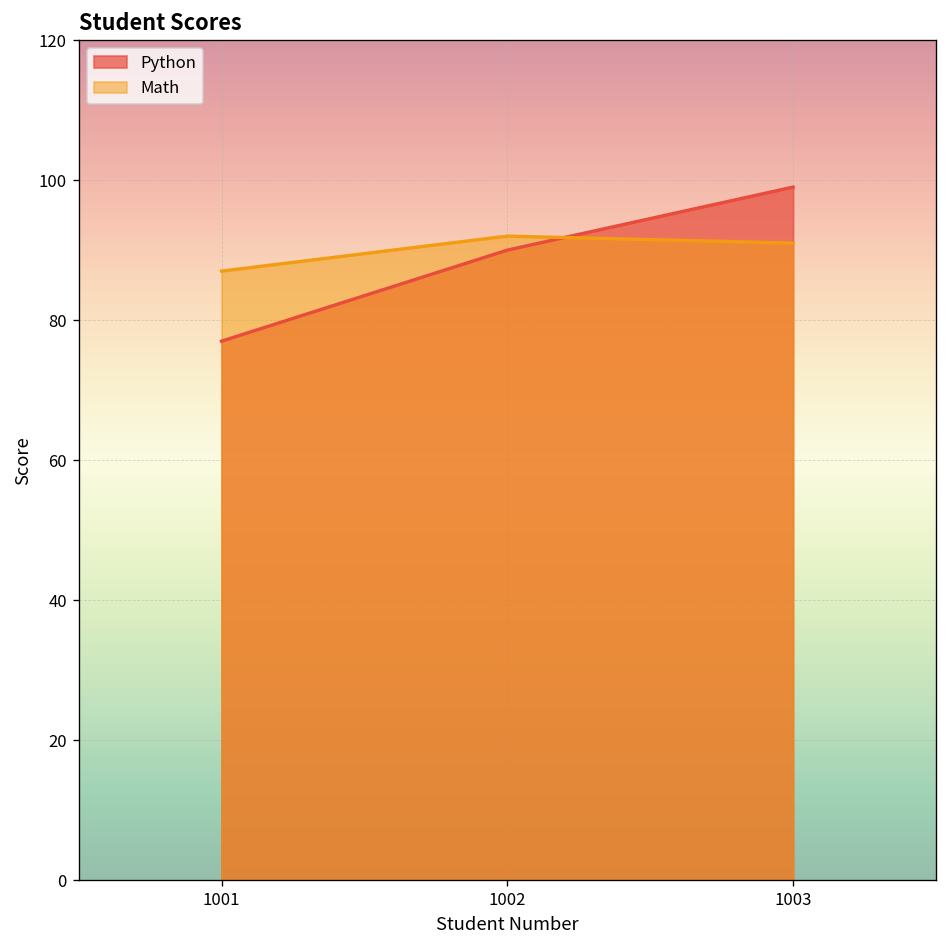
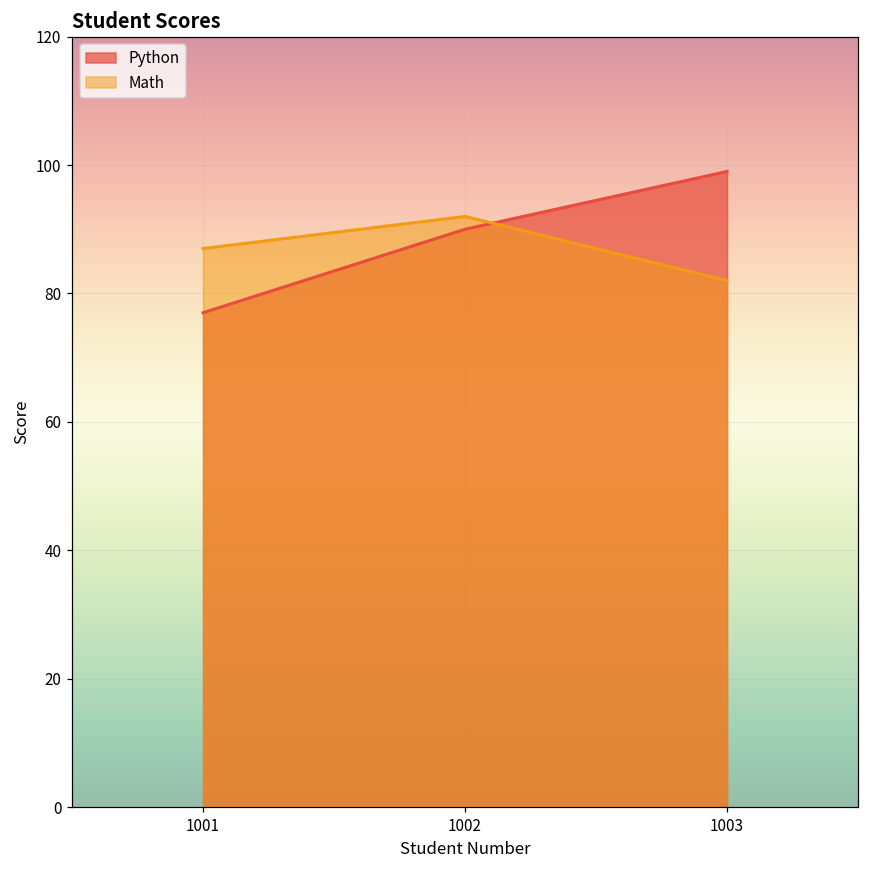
  {
    "Python": {
      "1001": 77,
      "1002": 90,
      "1003": 99
    },
    "Math": {
      "1001": 87,
      "1002": 92,
-     "1003": 91
+     "1003": 82
    }
  }
